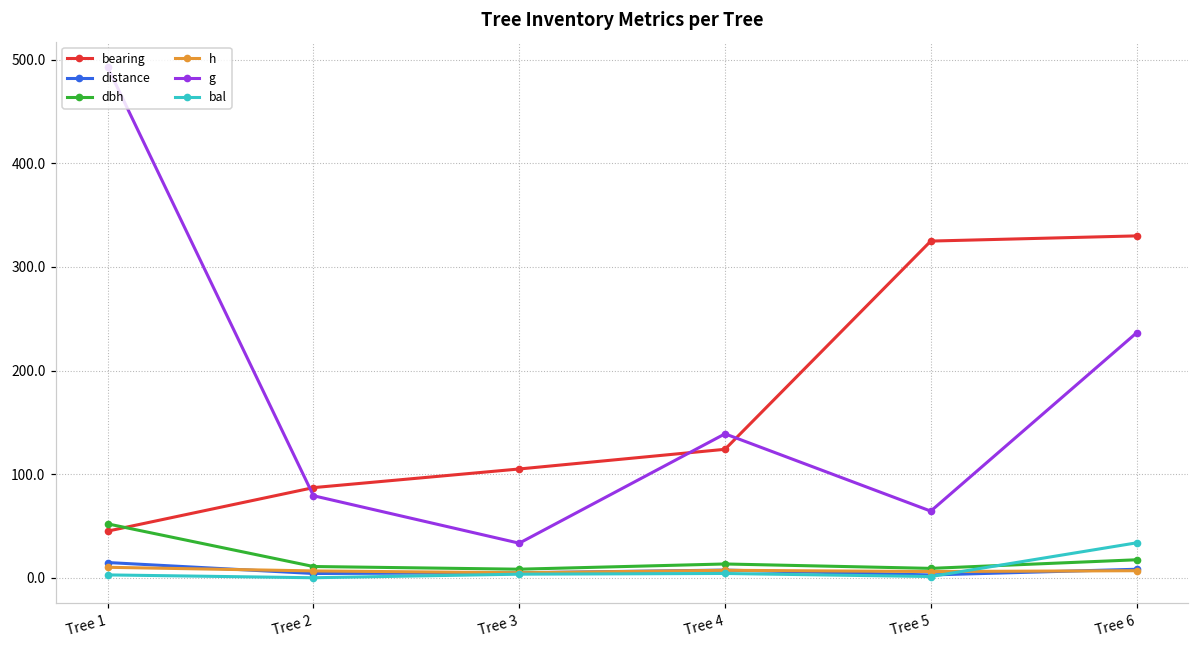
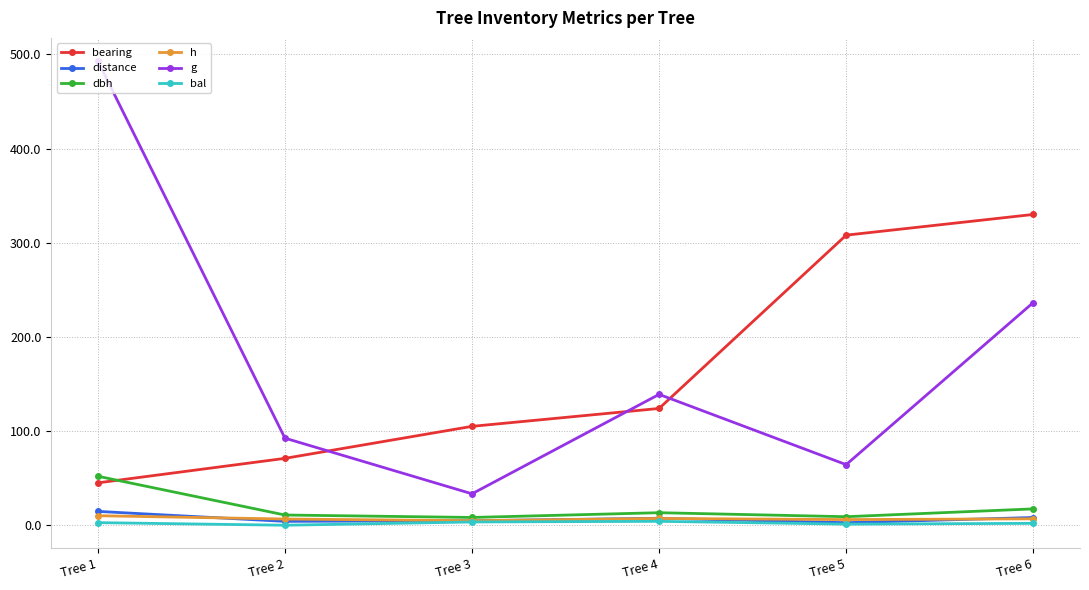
  {
    "bearing": {
      "Tree 1": 50,
-     "Tree 2": 90,
+     "Tree 2": 70,
      "Tree 3": 110,
      "Tree 4": 120,
-     "Tree 5": 330,
+     "Tree 5": 310,
      "Tree 6": 330
    },
    "distance": {
      "Tree 1": 10
    },
    "dbh": {
      "Tree 1": 50,
      "Tree 2": 10,
      "Tree 3": 10,
      "Tree 4": 10,
      "Tree 5": 10,
      "Tree 6": 20
    },
    "h": {
      "Tree 1": 10,
      "Tree 5": 10
    },
    "g": {
-     "Tree 2": 80,
+     "Tree 2": 90,
      "Tree 3": 30,
      "Tree 4": 140,
      "Tree 5": 60,
      "Tree 6": 240
    },
    "bal": {
      "Tree 1": 0,
      "Tree 2": 0,
      "Tree 4": 0,
-     "Tree 6": 30
+     "Tree 6": 0
    }
  }
